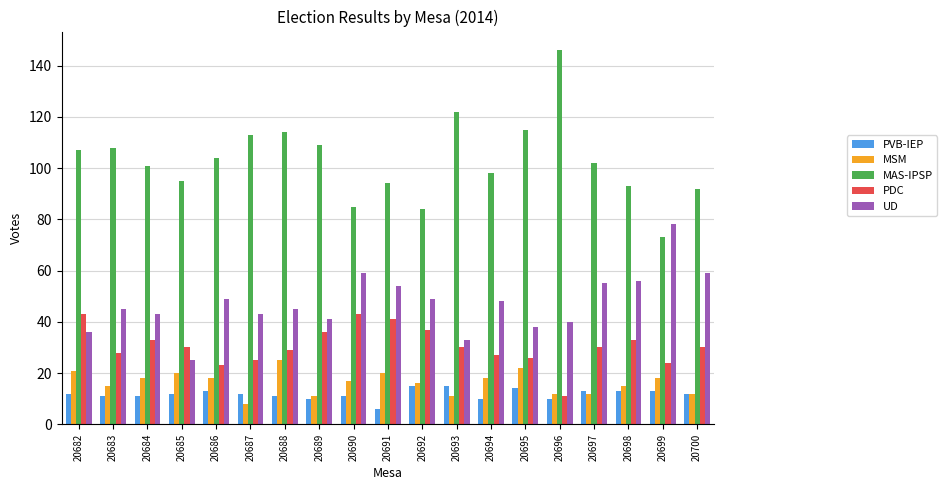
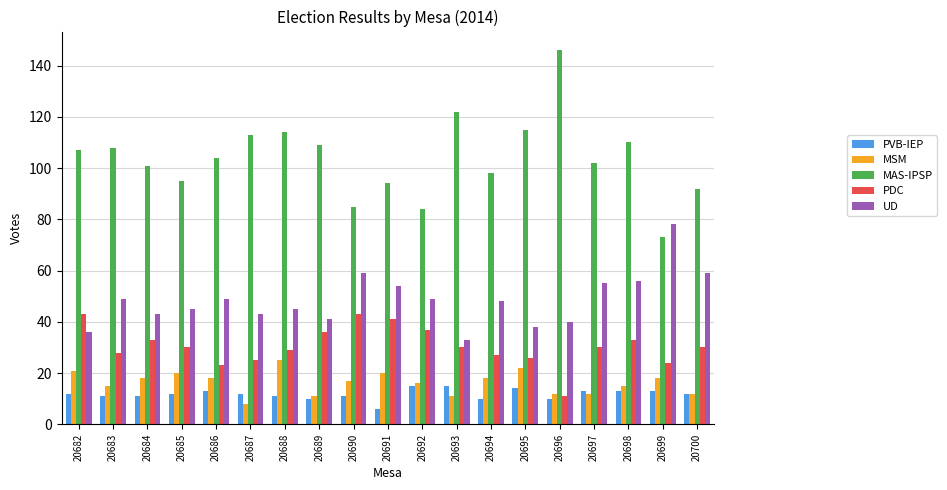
  {
    "PVB-IEP": {
      "20682": 12,
      "20683": 11,
      "20684": 11,
      "20685": 12,
      "20686": 13,
      "20687": 12,
      "20688": 11,
      "20689": 10,
      "20690": 11,
      "20691": 6,
      "20692": 15,
      "20693": 15,
      "20694": 10,
      "20695": 14,
      "20696": 10,
      "20697": 13,
      "20698": 13,
      "20699": 13,
      "20700": 12
    },
    "MSM": {
      "20682": 21,
      "20683": 15,
      "20684": 18,
      "20685": 20,
      "20686": 18,
      "20687": 8,
      "20688": 25,
      "20689": 11,
      "20690": 17,
      "20691": 20,
      "20692": 16,
      "20693": 11,
      "20694": 18,
      "20695": 22,
      "20696": 12,
      "20697": 12,
      "20698": 15,
      "20699": 18,
      "20700": 12
    },
    "MAS-IPSP": {
      "20682": 107,
      "20683": 108,
      "20684": 101,
      "20685": 95,
      "20686": 104,
      "20687": 113,
      "20688": 114,
      "20689": 109,
      "20690": 85,
      "20691": 94,
      "20692": 84,
      "20693": 122,
      "20694": 98,
      "20695": 115,
      "20696": 146,
      "20697": 102,
-     "20698": 93,
+     "20698": 110,
      "20699": 73,
      "20700": 92
    },
    "PDC": {
      "20682": 43,
      "20683": 28,
      "20684": 33,
      "20685": 30,
      "20686": 23,
      "20687": 25,
      "20688": 29,
      "20689": 36,
      "20690": 43,
      "20691": 41,
      "20692": 37,
      "20693": 30,
      "20694": 27,
      "20695": 26,
      "20696": 11,
      "20697": 30,
      "20698": 33,
      "20699": 24,
      "20700": 30
    },
    "UD": {
      "20682": 36,
-     "20683": 45,
+     "20683": 49,
      "20684": 43,
-     "20685": 25,
+     "20685": 45,
      "20686": 49,
      "20687": 43,
      "20688": 45,
      "20689": 41,
      "20690": 59,
      "20691": 54,
      "20692": 49,
      "20693": 33,
      "20694": 48,
      "20695": 38,
      "20696": 40,
      "20697": 55,
      "20698": 56,
      "20699": 78,
      "20700": 59
    }
  }
